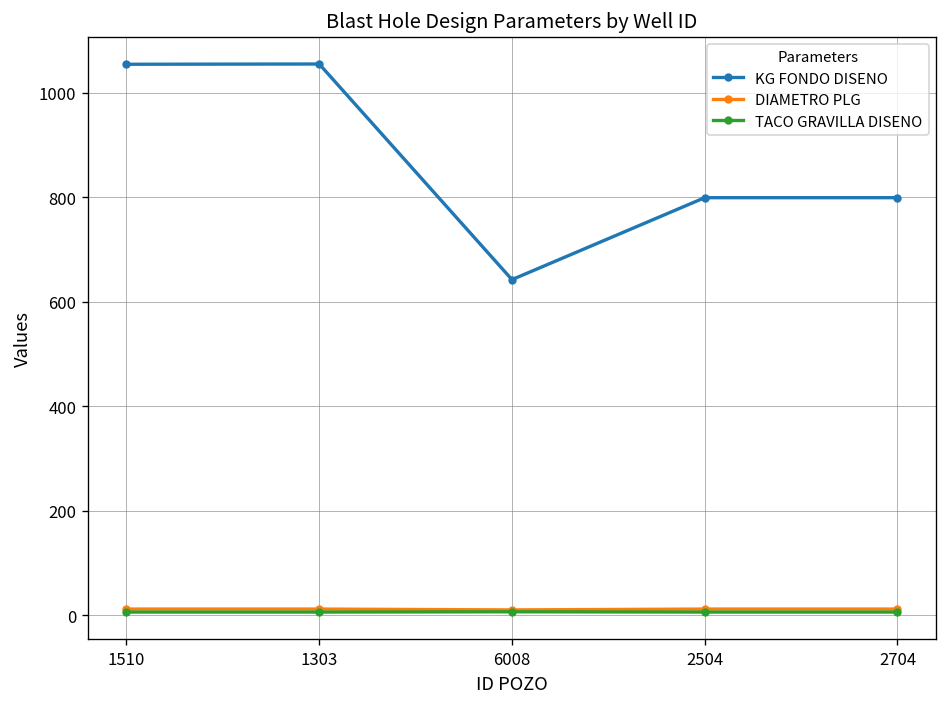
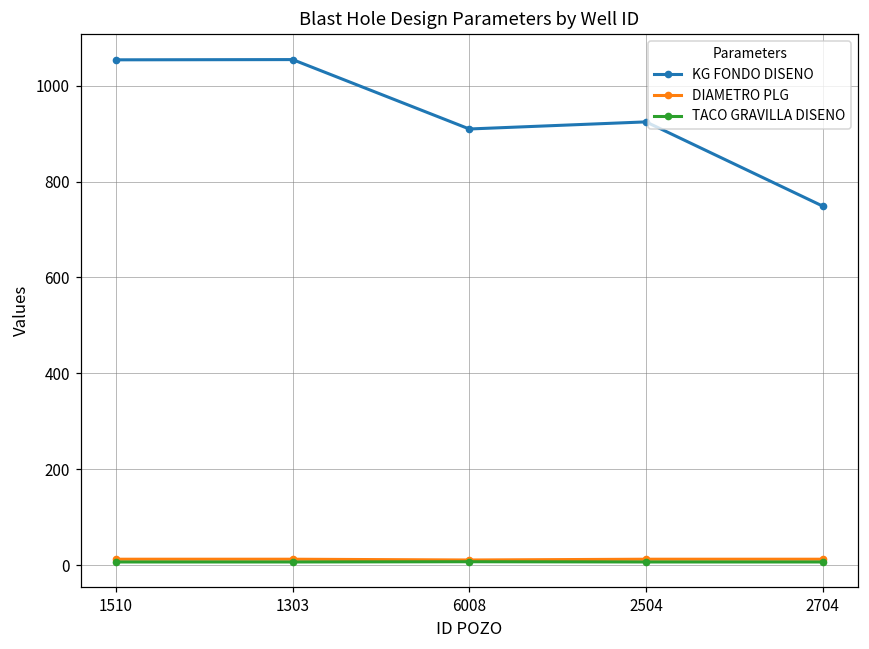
  {
    "KG FONDO DISENO": {
      "1510": 1050,
      "1303": 1050,
-     "6008": 640,
-     "2504": 800,
-     "2704": 800
+     "6008": 910,
+     "2504": 920,
+     "2704": 750
    }
  }
